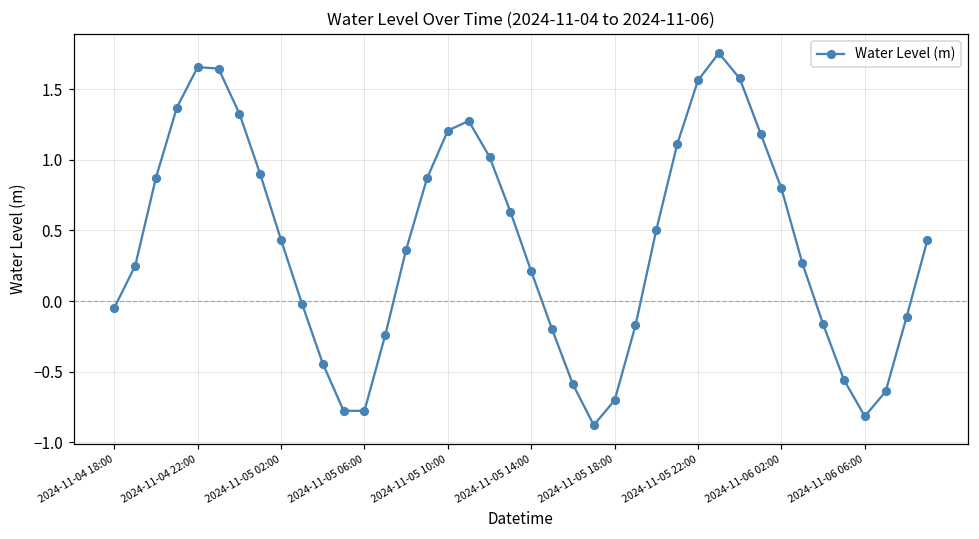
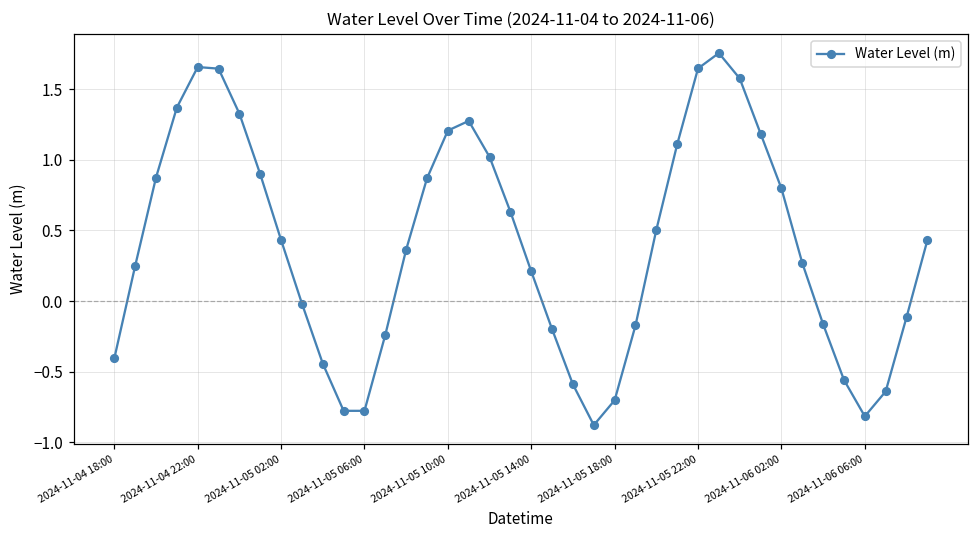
  {
-   "2024-11-04 18:00": -0.05,
+   "2024-11-04 18:00": -0.41,
    "2024-11-04 22:00": 1.66,
    "2024-11-05 02:00": 0.43,
    "2024-11-05 06:00": -0.78,
    "2024-11-05 10:00": 1.21,
    "2024-11-05 14:00": 0.21,
    "2024-11-05 18:00": -0.70,
-   "2024-11-05 22:00": 1.56,
+   "2024-11-05 22:00": 1.65,
    "2024-11-06 02:00": 0.80,
    "2024-11-06 06:00": -0.82
  }
